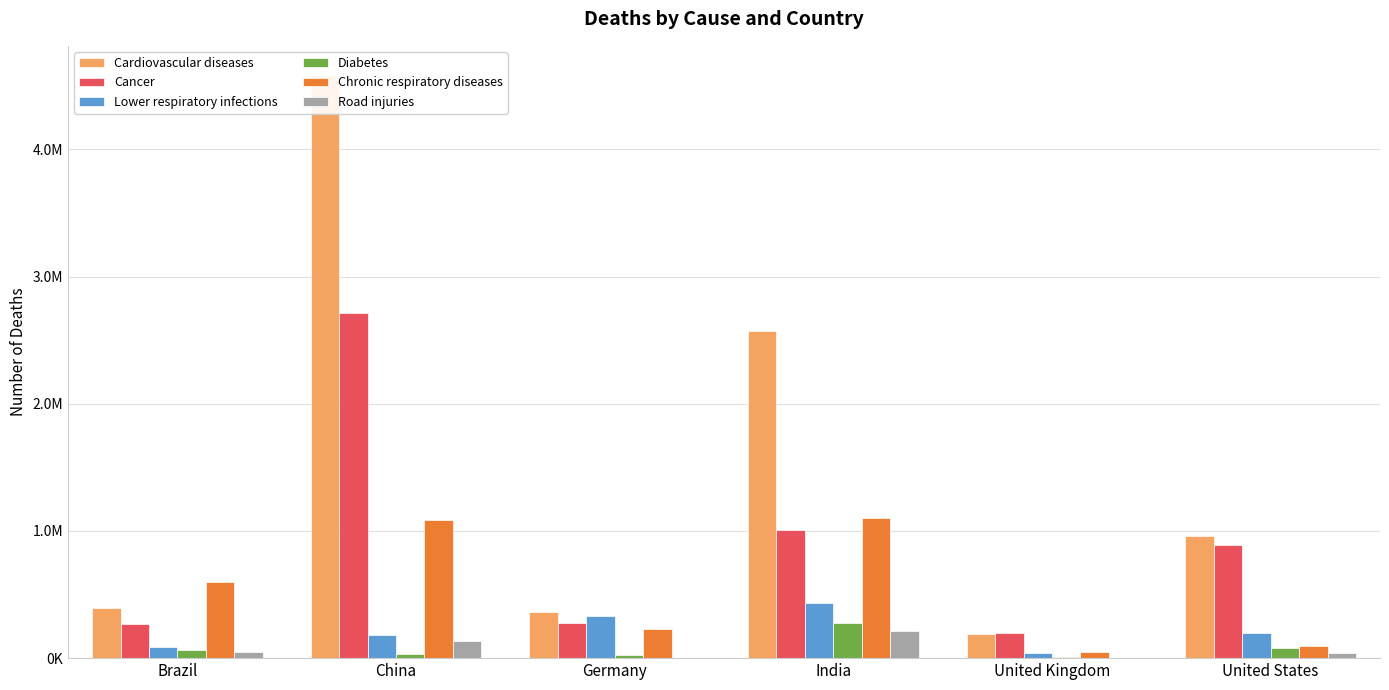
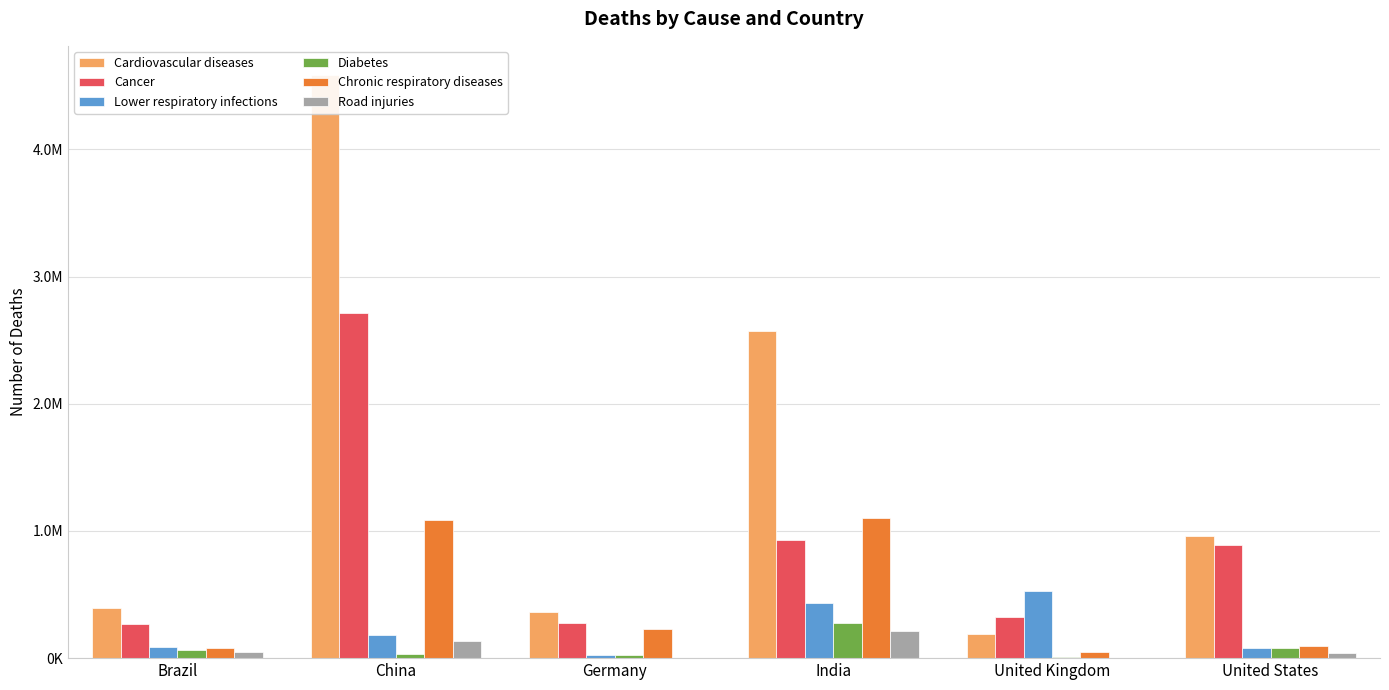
  {
    "Cardiovascular diseases": {
      "Brazil": 400000,
      "Germany": 360000,
      "India": 2570000,
      "United Kingdom": 190000,
      "United States": 960000
    },
    "Cancer": {
      "Brazil": 270000,
      "China": 2720000,
      "Germany": 270000,
-     "India": 1010000,
-     "United Kingdom": 200000,
+     "India": 930000,
+     "United Kingdom": 330000,
      "United States": 890000
    },
    "Lower respiratory infections": {
      "Brazil": 90000,
      "China": 190000,
-     "Germany": 330000,
+     "Germany": 30000,
      "India": 430000,
-     "United Kingdom": 40000,
-     "United States": 200000
+     "United Kingdom": 530000,
+     "United States": 80000
    },
    "Diabetes": {
      "Brazil": 70000,
      "China": 30000,
      "Germany": 20000,
      "India": 270000,
      "United States": 80000
    },
    "Chronic respiratory diseases": {
-     "Brazil": 600000,
+     "Brazil": 80000,
      "China": 1090000,
      "Germany": 230000,
      "India": 1100000,
      "United Kingdom": 50000,
      "United States": 100000
    },
    "Road injuries": {
      "Brazil": 40000,
      "China": 130000,
      "India": 210000,
      "United States": 40000
    }
  }
